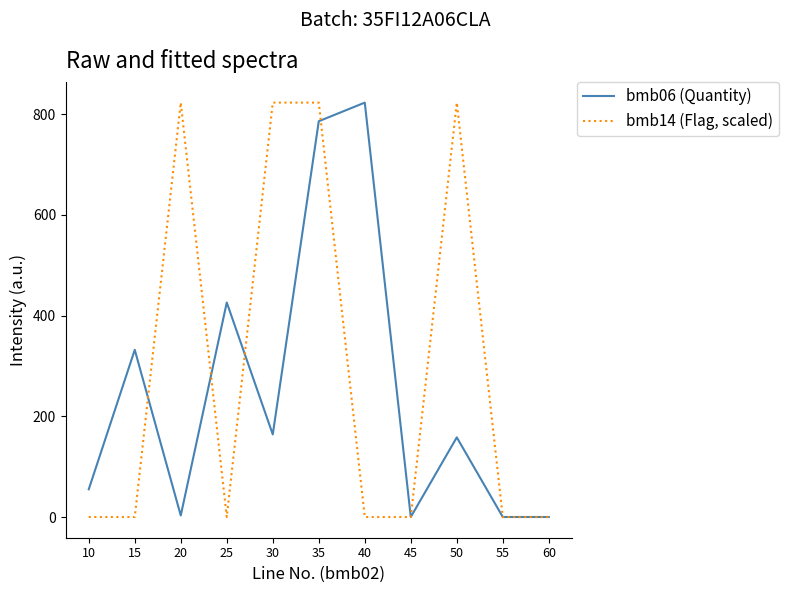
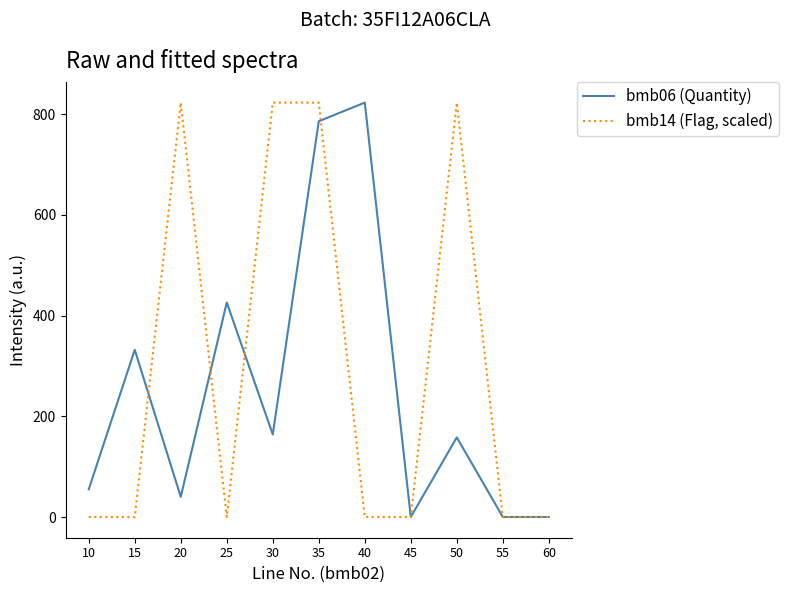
  {
    "bmb06 (Quantity)": {
      "10": 60,
      "15": 330,
-     "20": 0,
+     "20": 40,
      "25": 430,
      "30": 160,
      "35": 790,
      "40": 820,
      "50": 160
    },
    "bmb14 (Flag, scaled)": {
      "10": 0,
      "15": 0,
      "20": 820,
      "25": 0,
      "30": 820,
      "35": 820,
      "40": 0,
      "50": 820
    }
  }
